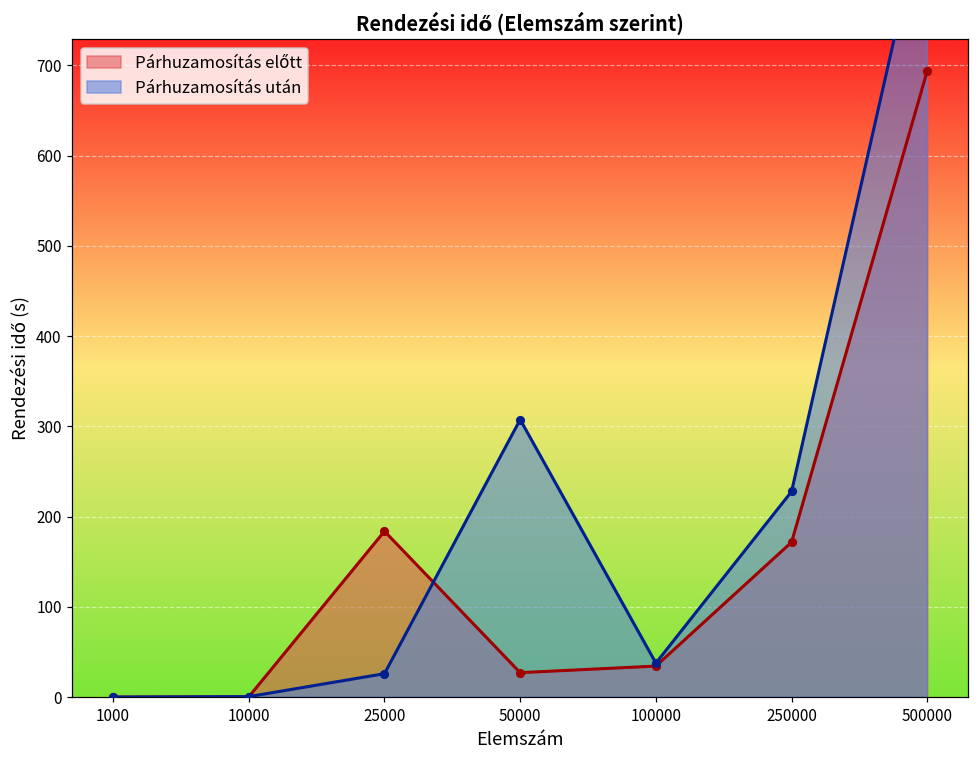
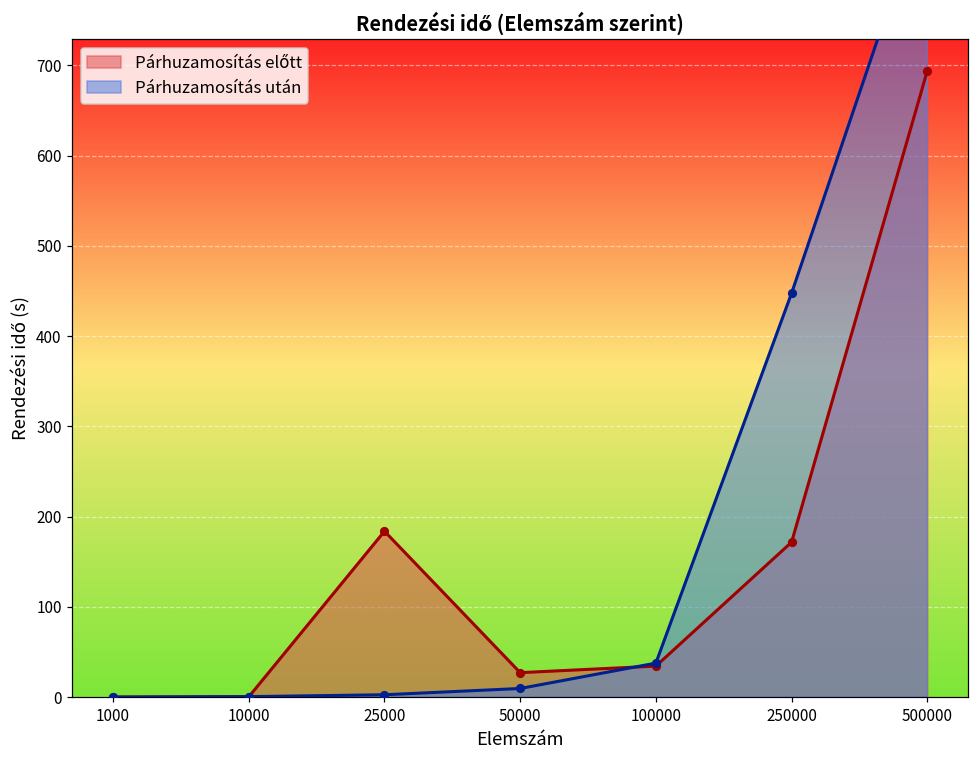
  {
    "Párhuzamosítás előtt": {
      "25000": 180,
      "50000": 30,
      "100000": 30,
      "250000": 170,
      "500000": 690
    },
    "Párhuzamosítás után": {
-     "25000": 30,
-     "50000": 310,
+     "25000": 0,
+     "50000": 10,
      "100000": 40,
-     "250000": 230
+     "250000": 450
    }
  }
